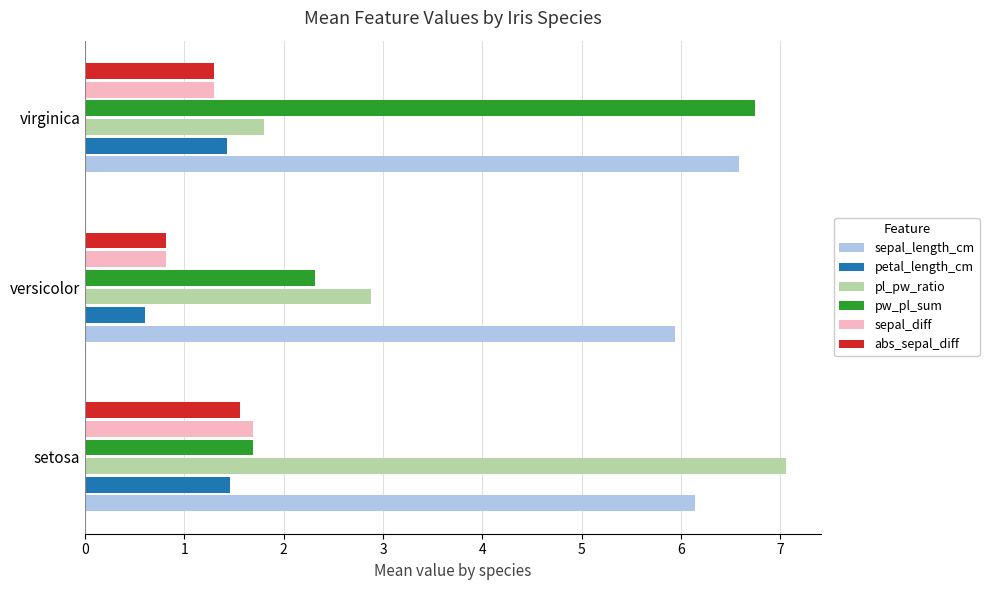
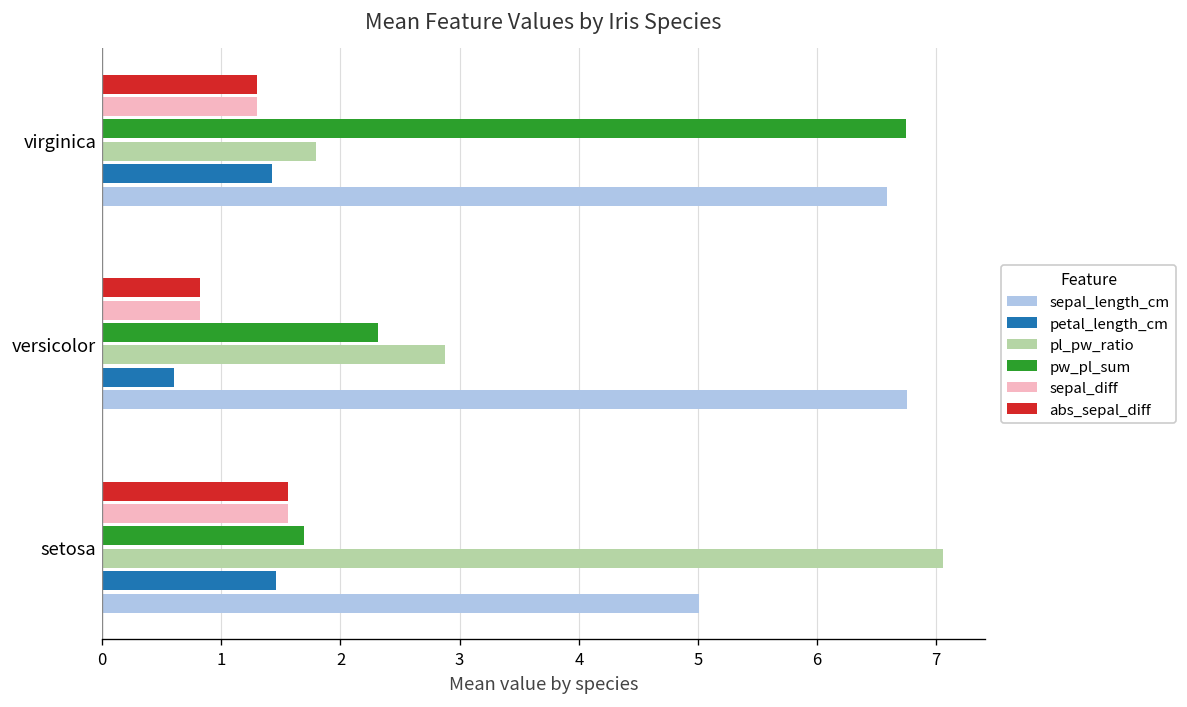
  {
    "sepal_length_cm": {
      "virginica": 6.6,
-     "versicolor": 5.9,
-     "setosa": 6.1
+     "versicolor": 6.8,
+     "setosa": 5.0
    },
    "petal_length_cm": {
      "virginica": 1.4,
      "versicolor": 0.6,
      "setosa": 1.5
    },
    "pl_pw_ratio": {
      "virginica": 1.8,
      "versicolor": 2.9,
      "setosa": 7.1
    },
    "pw_pl_sum": {
      "virginica": 6.7,
      "versicolor": 2.3,
      "setosa": 1.7
    },
    "sepal_diff": {
      "virginica": 1.3,
      "versicolor": 0.8,
-     "setosa": 1.7
+     "setosa": 1.6
    },
    "abs_sepal_diff": {
      "virginica": 1.3,
      "versicolor": 0.8,
      "setosa": 1.6
    }
  }
